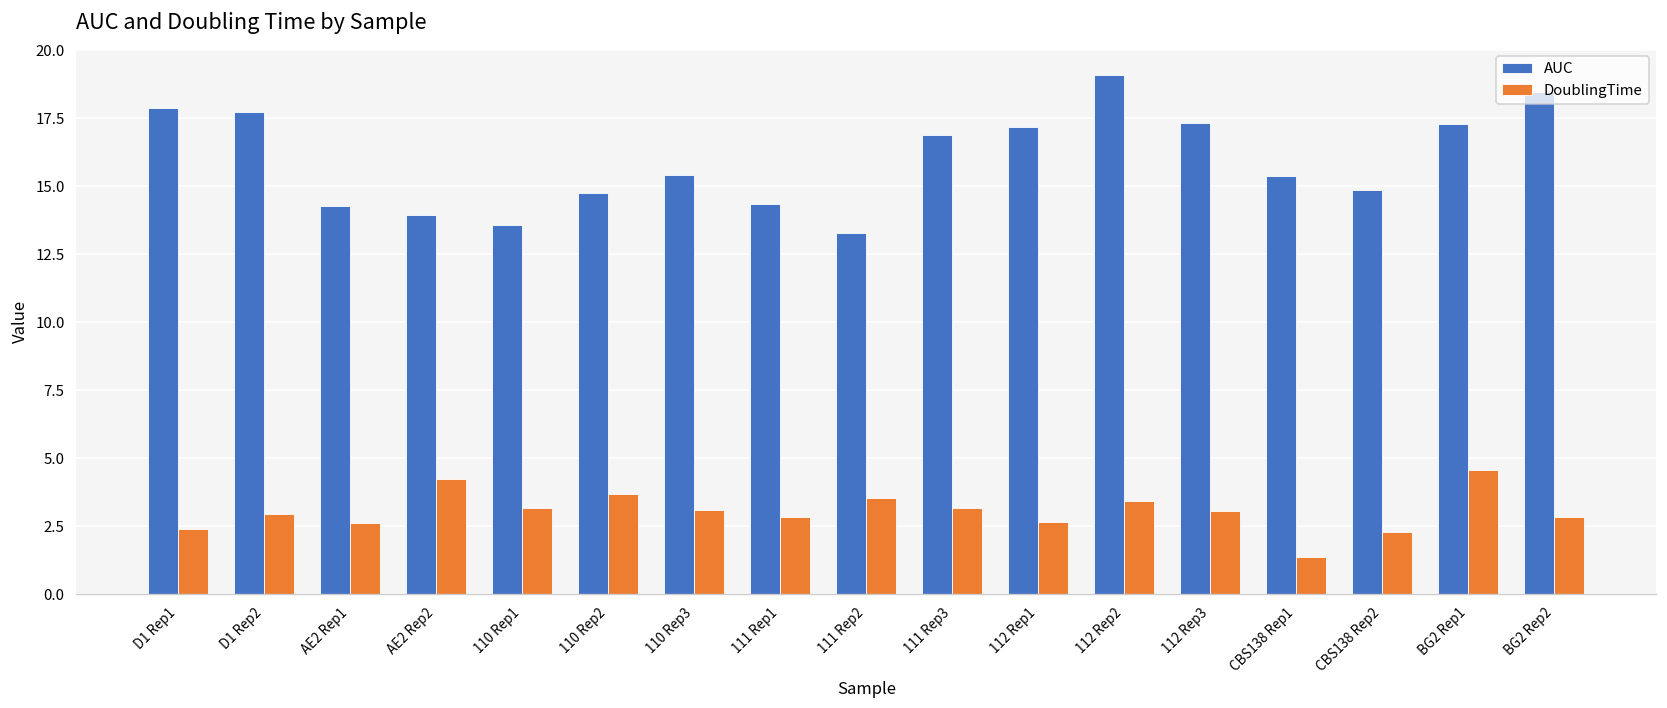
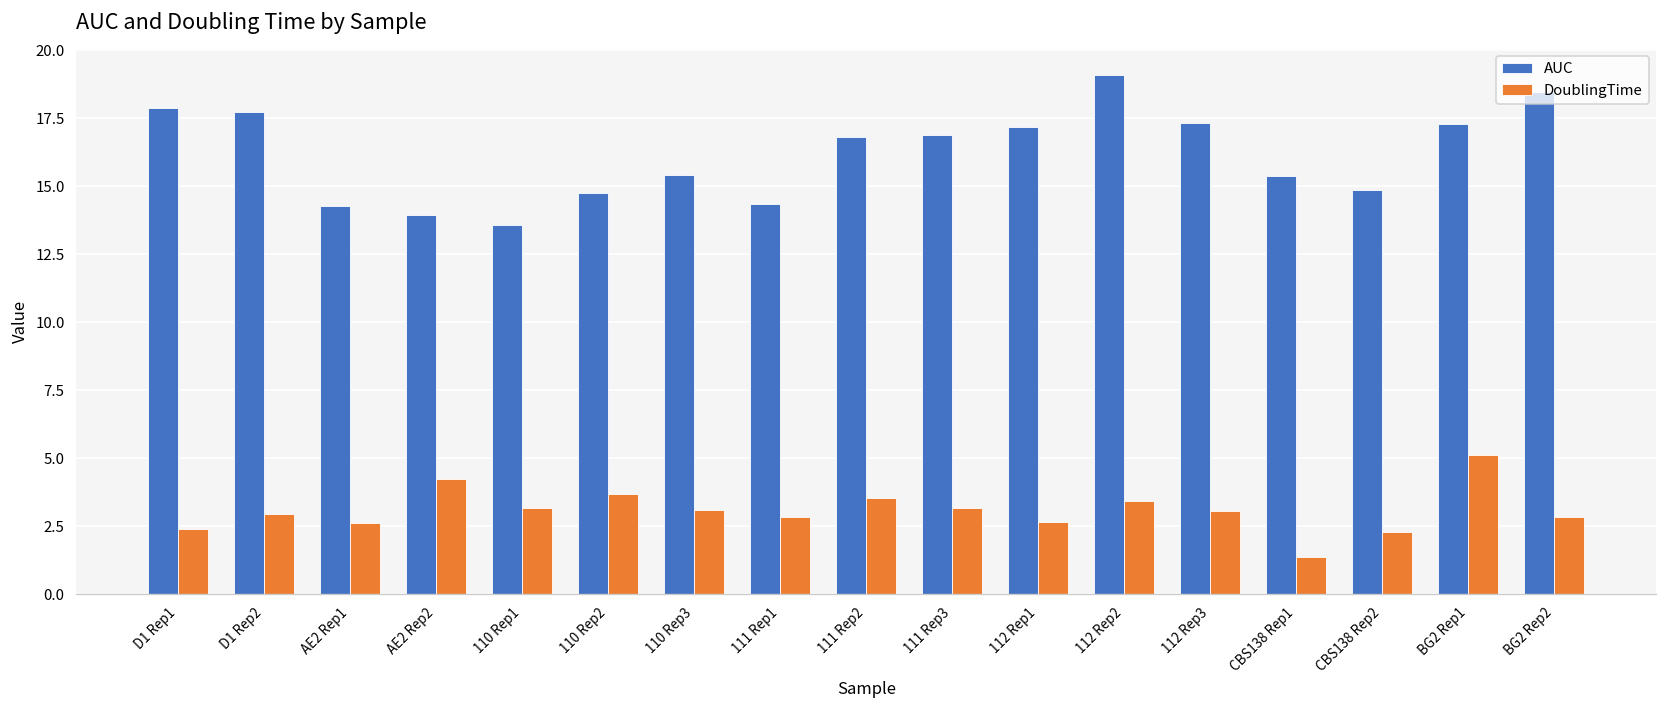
  {
    "AUC": {
      "D1 Rep1": 17.9,
      "D1 Rep2": 17.7,
      "AE2 Rep1": 14.3,
      "AE2 Rep2": 13.9,
      "110 Rep1": 13.6,
      "110 Rep2": 14.8,
      "110 Rep3": 15.4,
      "111 Rep1": 14.4,
-     "111 Rep2": 13.3,
+     "111 Rep2": 16.8,
      "111 Rep3": 16.9,
      "112 Rep1": 17.2,
      "112 Rep2": 19.1,
      "112 Rep3": 17.3,
      "CBS138 Rep1": 15.4,
      "CBS138 Rep2": 14.9,
      "BG2 Rep1": 17.3
    },
    "DoublingTime": {
      "D1 Rep1": 2.4,
      "D1 Rep2": 3.0,
      "AE2 Rep1": 2.6,
      "AE2 Rep2": 4.2,
      "110 Rep1": 3.2,
      "110 Rep2": 3.7,
      "110 Rep3": 3.1,
      "111 Rep1": 2.8,
      "111 Rep2": 3.5,
      "111 Rep3": 3.2,
      "112 Rep1": 2.7,
      "112 Rep2": 3.5,
      "112 Rep3": 3.1,
      "CBS138 Rep1": 1.4,
      "CBS138 Rep2": 2.3,
-     "BG2 Rep1": 4.6,
+     "BG2 Rep1": 5.1,
      "BG2 Rep2": 2.8
    }
  }
